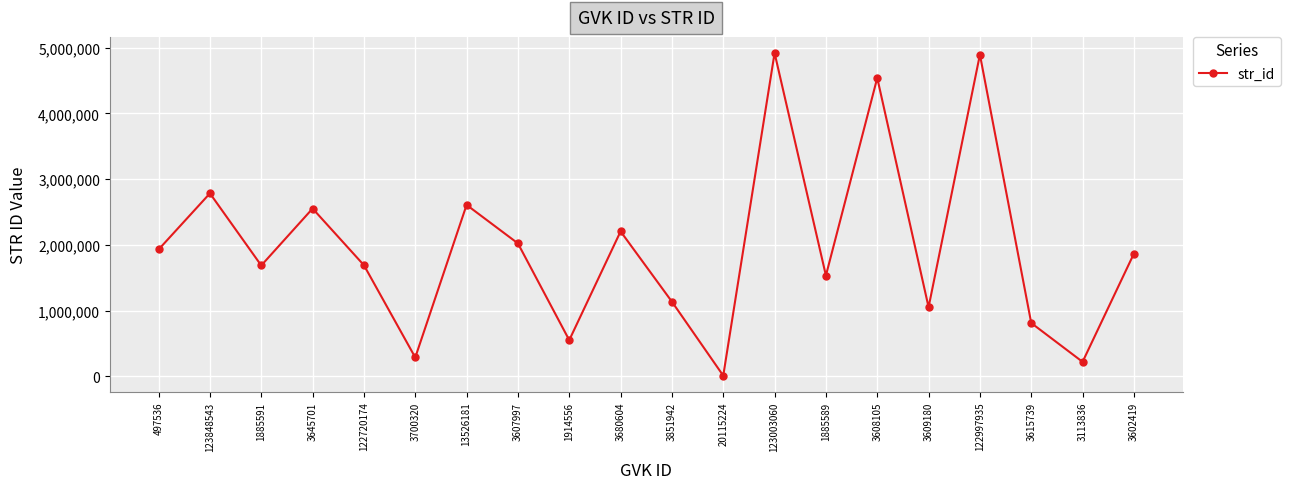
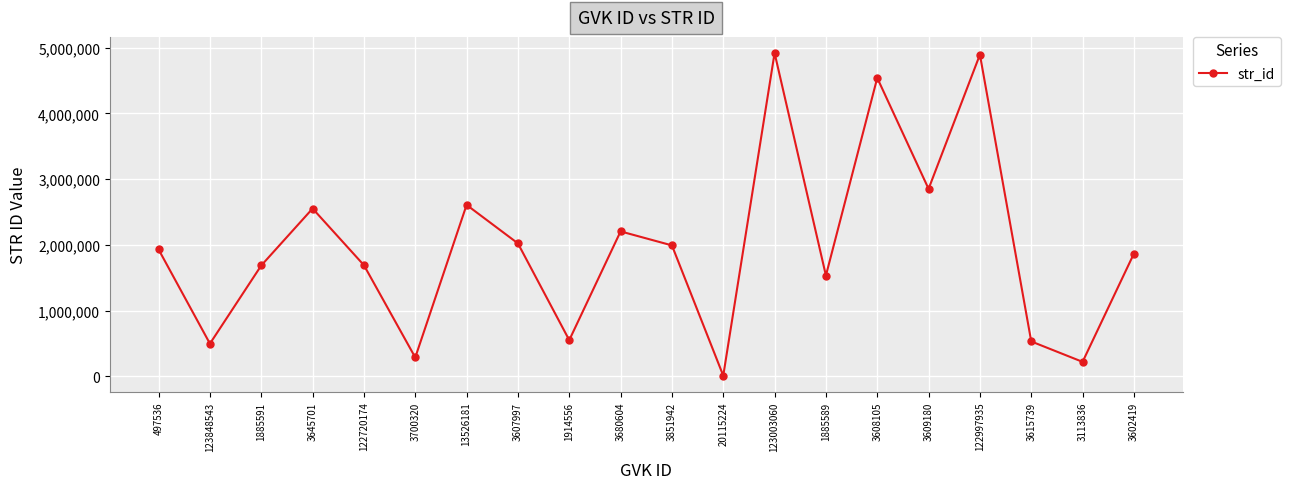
  {
    "497536": "1,900,000",
-   "123848543": "2,800,000",
+   "123848543": "500,000",
    "1885591": "1,700,000",
    "3645701": "2,600,000",
    "122720174": "1,700,000",
    "3700320": "300,000",
    "13526181": "2,600,000",
    "3607997": "2,000,000",
    "1914556": "500,000",
    "3680604": "2,200,000",
-   "3851942": "1,100,000",
+   "3851942": "2,000,000",
    "20115224": "0",
    "123003060": "4,900,000",
    "1885589": "1,500,000",
    "3608105": "4,500,000",
-   "3609180": "1,100,000",
+   "3609180": "2,900,000",
    "122997935": "4,900,000",
-   "3615739": "800,000",
+   "3615739": "500,000",
    "3113836": "200,000",
    "3602419": "1,900,000"
  }
